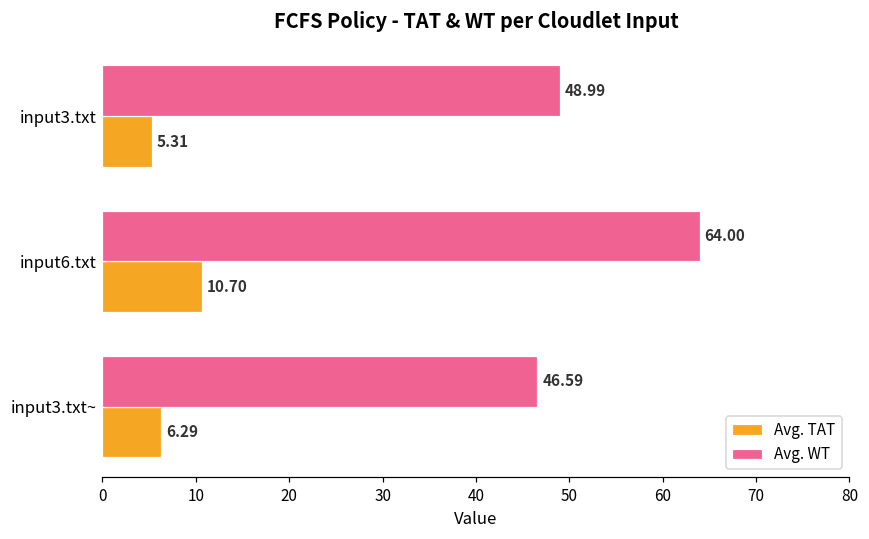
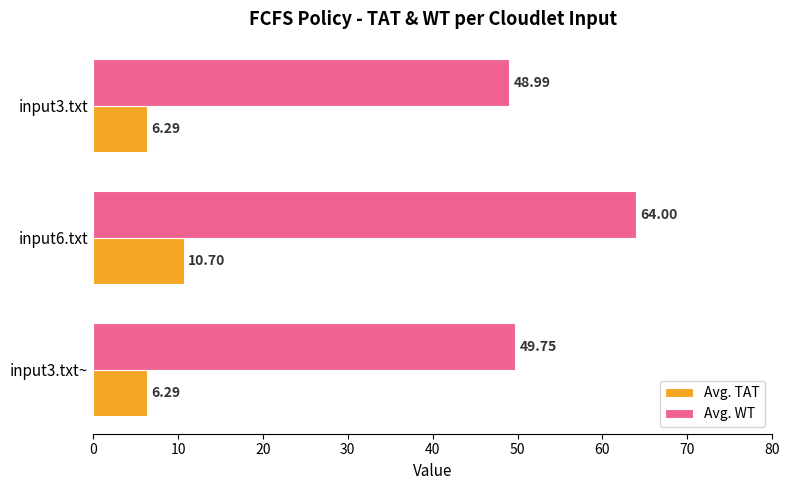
  {
    "Avg. TAT": {
-     "input3.txt": 5.31,
+     "input3.txt": 6.29,
      "input6.txt": 10.70,
      "input3.txt~": 6.29
    },
    "Avg. WT": {
      "input3.txt": 48.99,
      "input6.txt": 64.00,
-     "input3.txt~": 46.59
+     "input3.txt~": 49.75
    }
  }
